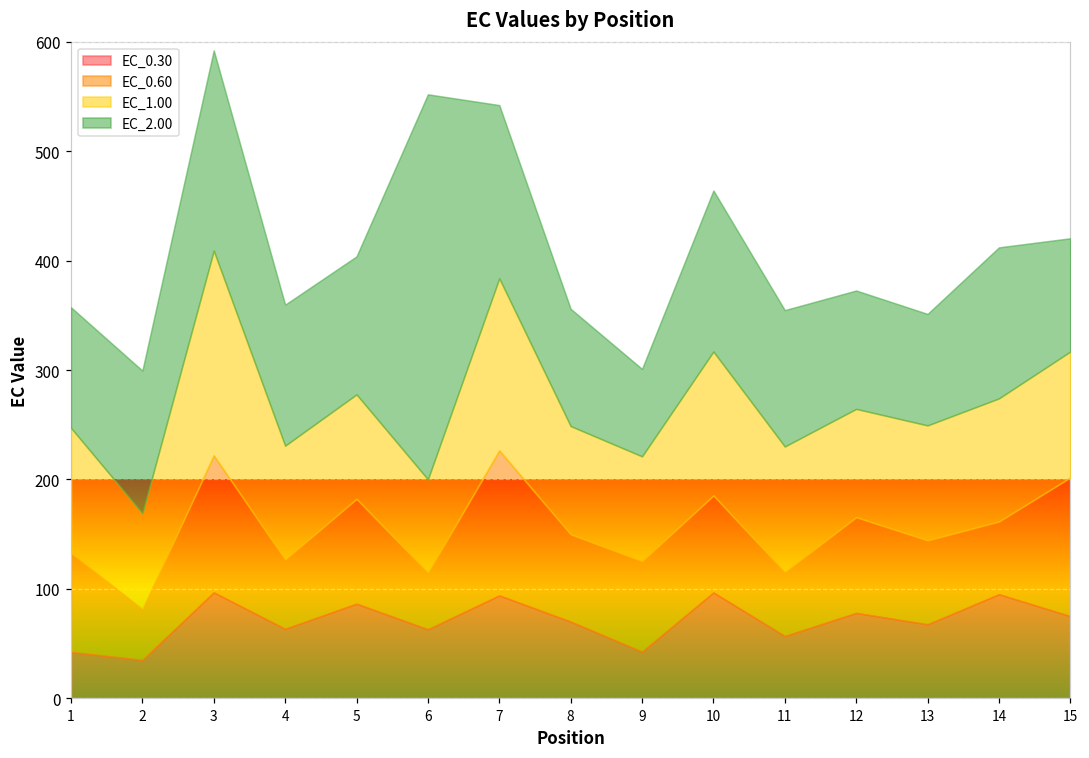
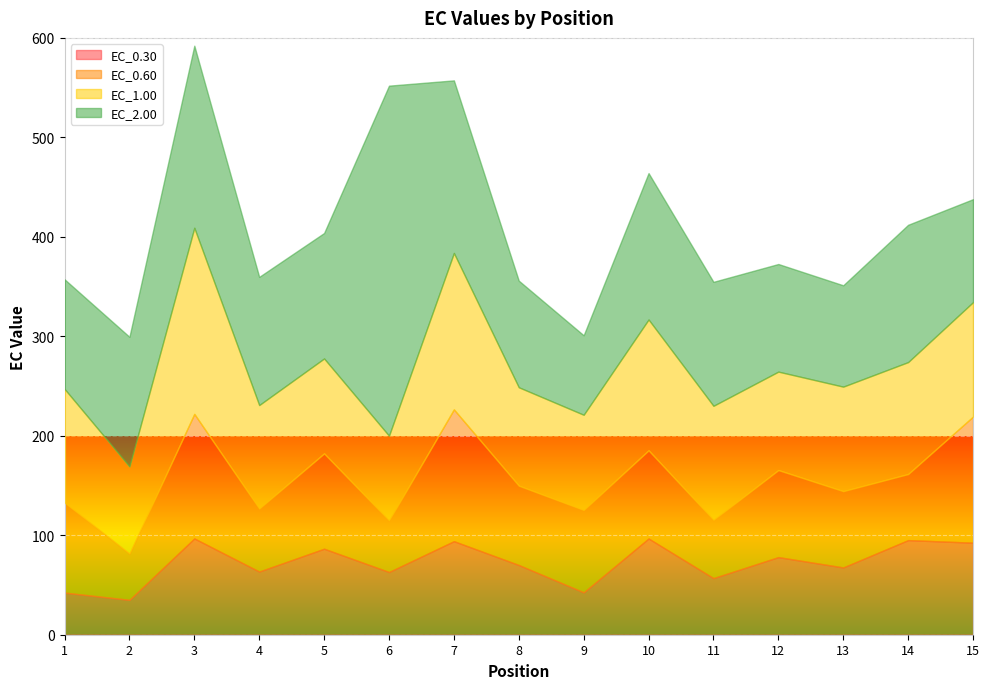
  {
    "EC_0.30": {
      "1": 40,
      "2": 40,
      "3": 100,
      "4": 60,
      "5": 90,
      "6": 60,
      "7": 90,
      "8": 70,
      "9": 40,
      "10": 100,
      "11": 60,
      "12": 80,
      "13": 70,
      "14": 100,
-     "15": 80
+     "15": 90
    },
    "EC_2.00": {
      "1": 110,
      "2": 130,
      "3": 180,
      "4": 130,
      "5": 130,
      "6": 350,
-     "7": 160,
+     "7": 170,
      "8": 110,
      "9": 80,
      "10": 150,
      "11": 120,
      "12": 110,
      "13": 100,
      "14": 140,
      "15": 100
    }
  }
